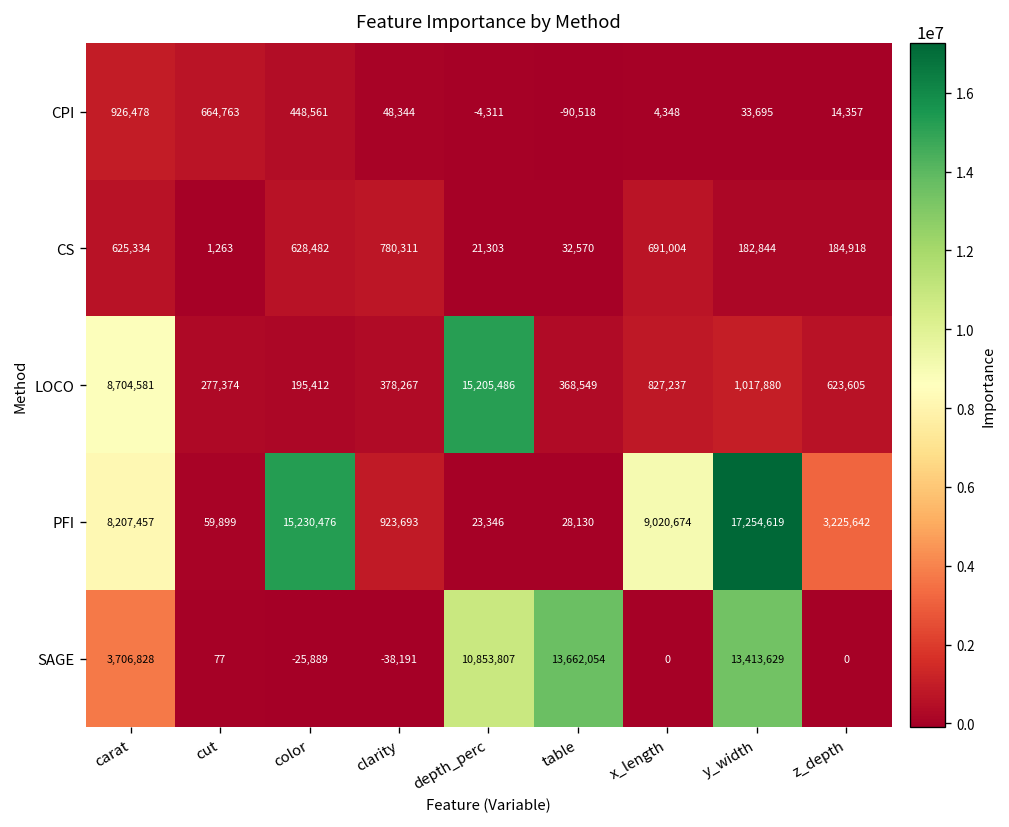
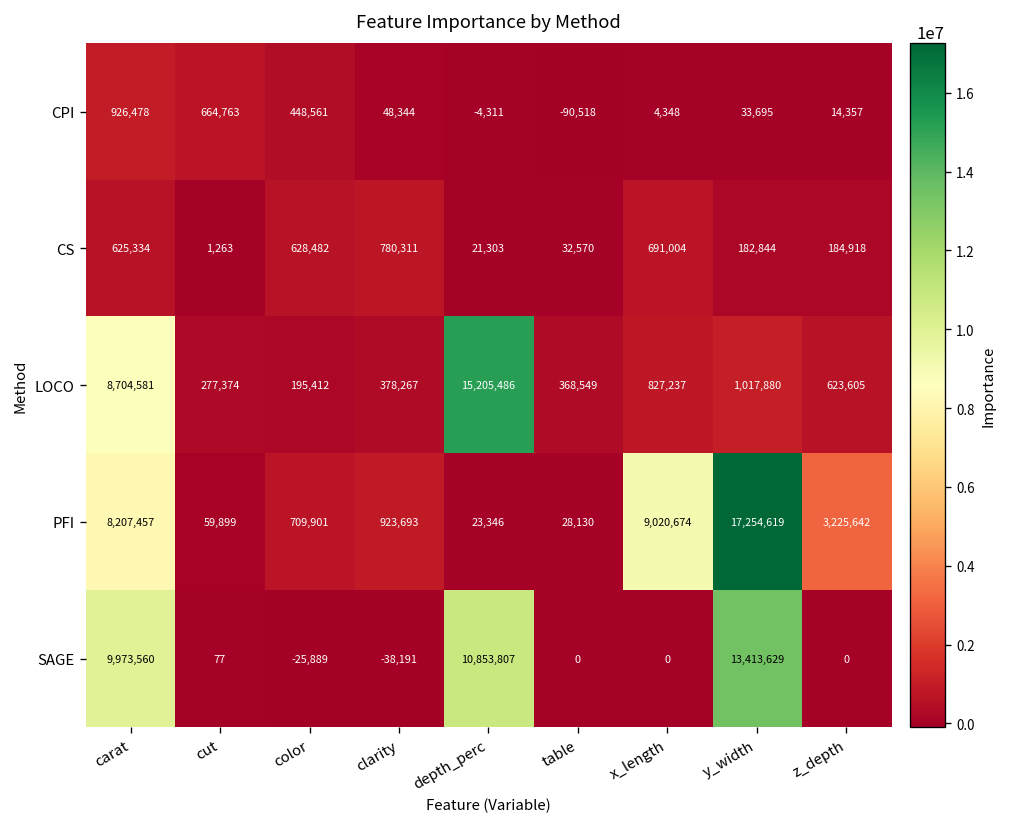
  {
    "CPI": {
      "carat": "926,478",
      "cut": "664,763",
      "color": "448,561",
      "clarity": "48,344",
      "depth_perc": "-4,311",
      "table": "-90,518",
      "x_length": "4,348",
      "y_width": "33,695",
      "z_depth": "14,357"
    },
    "CS": {
      "carat": "625,334",
      "cut": "1,263",
      "color": "628,482",
      "clarity": "780,311",
      "depth_perc": "21,303",
      "table": "32,570",
      "x_length": "691,004",
      "y_width": "182,844",
      "z_depth": "184,918"
    },
    "LOCO": {
      "carat": "8,704,581",
      "cut": "277,374",
      "color": "195,412",
      "clarity": "378,267",
      "depth_perc": "15,205,486",
      "table": "368,549",
      "x_length": "827,237",
      "y_width": "1,017,880",
      "z_depth": "623,605"
    },
    "PFI": {
      "carat": "8,207,457",
      "cut": "59,899",
-     "color": "15,230,476",
+     "color": "709,901",
      "clarity": "923,693",
      "depth_perc": "23,346",
      "table": "28,130",
      "x_length": "9,020,674",
      "y_width": "17,254,619",
      "z_depth": "3,225,642"
    },
    "SAGE": {
-     "carat": "3,706,828",
+     "carat": "9,973,560",
      "cut": "77",
      "color": "-25,889",
      "clarity": "-38,191",
      "depth_perc": "10,853,807",
-     "table": "13,662,054",
+     "table": "0",
      "x_length": "0",
      "y_width": "13,413,629",
      "z_depth": "0"
    }
  }
